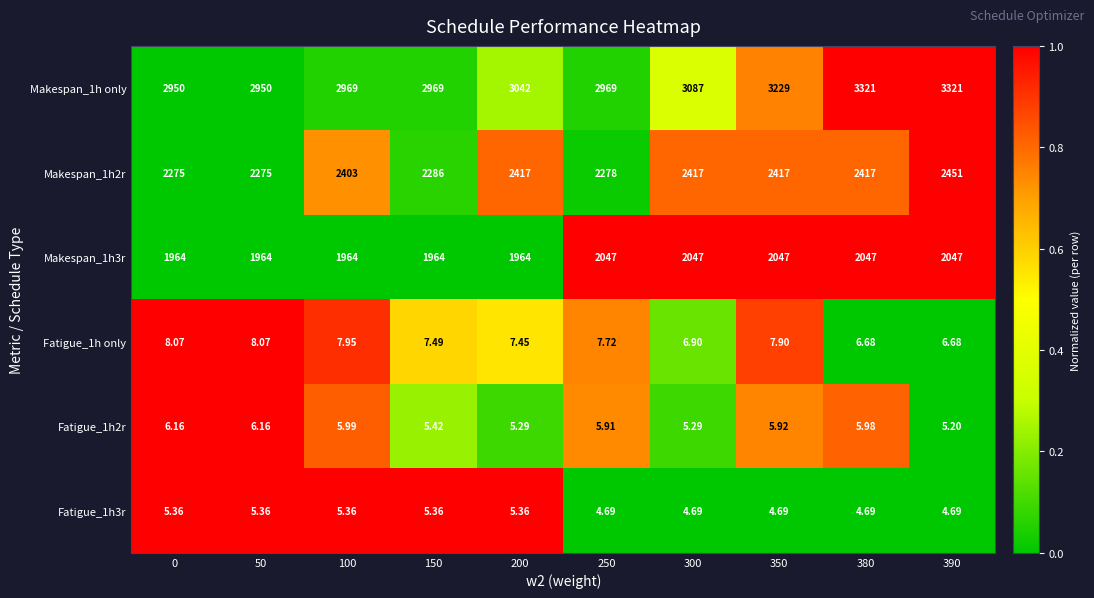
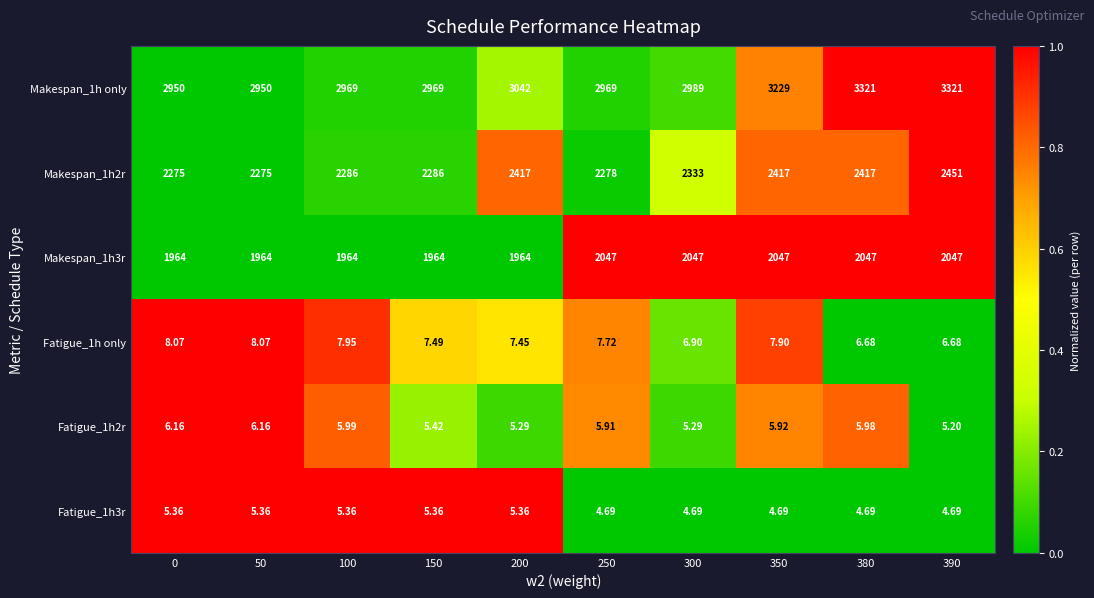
  {
    "Makespan_1h only": {
      "0": 2950,
      "50": 2950,
      "100": 2969,
      "150": 2969,
      "200": 3042,
      "250": 2969,
-     "300": 3087,
+     "300": 2989,
      "350": 3229,
      "380": 3321,
      "390": 3321
    },
    "Makespan_1h2r": {
      "0": 2275,
      "50": 2275,
-     "100": 2403,
+     "100": 2286,
      "150": 2286,
      "200": 2417,
      "250": 2278,
-     "300": 2417,
+     "300": 2333,
      "350": 2417,
      "380": 2417,
      "390": 2451
    },
    "Makespan_1h3r": {
      "0": 1964,
      "50": 1964,
      "100": 1964,
      "150": 1964,
      "200": 1964,
      "250": 2047,
      "300": 2047,
      "350": 2047,
      "380": 2047,
      "390": 2047
    },
    "Fatigue_1h only": {
      "0": 8.07,
      "50": 8.07,
      "100": 7.95,
      "150": 7.49,
      "200": 7.45,
      "250": 7.72,
      "300": 6.90,
      "350": 7.90,
      "380": 6.68,
      "390": 6.68
    },
    "Fatigue_1h2r": {
      "0": 6.16,
      "50": 6.16,
      "100": 5.99,
      "150": 5.42,
      "200": 5.29,
      "250": 5.91,
      "300": 5.29,
      "350": 5.92,
      "380": 5.98,
      "390": 5.20
    },
    "Fatigue_1h3r": {
      "0": 5.36,
      "50": 5.36,
      "100": 5.36,
      "150": 5.36,
      "200": 5.36,
      "250": 4.69,
      "300": 4.69,
      "350": 4.69,
      "380": 4.69,
      "390": 4.69
    }
  }
